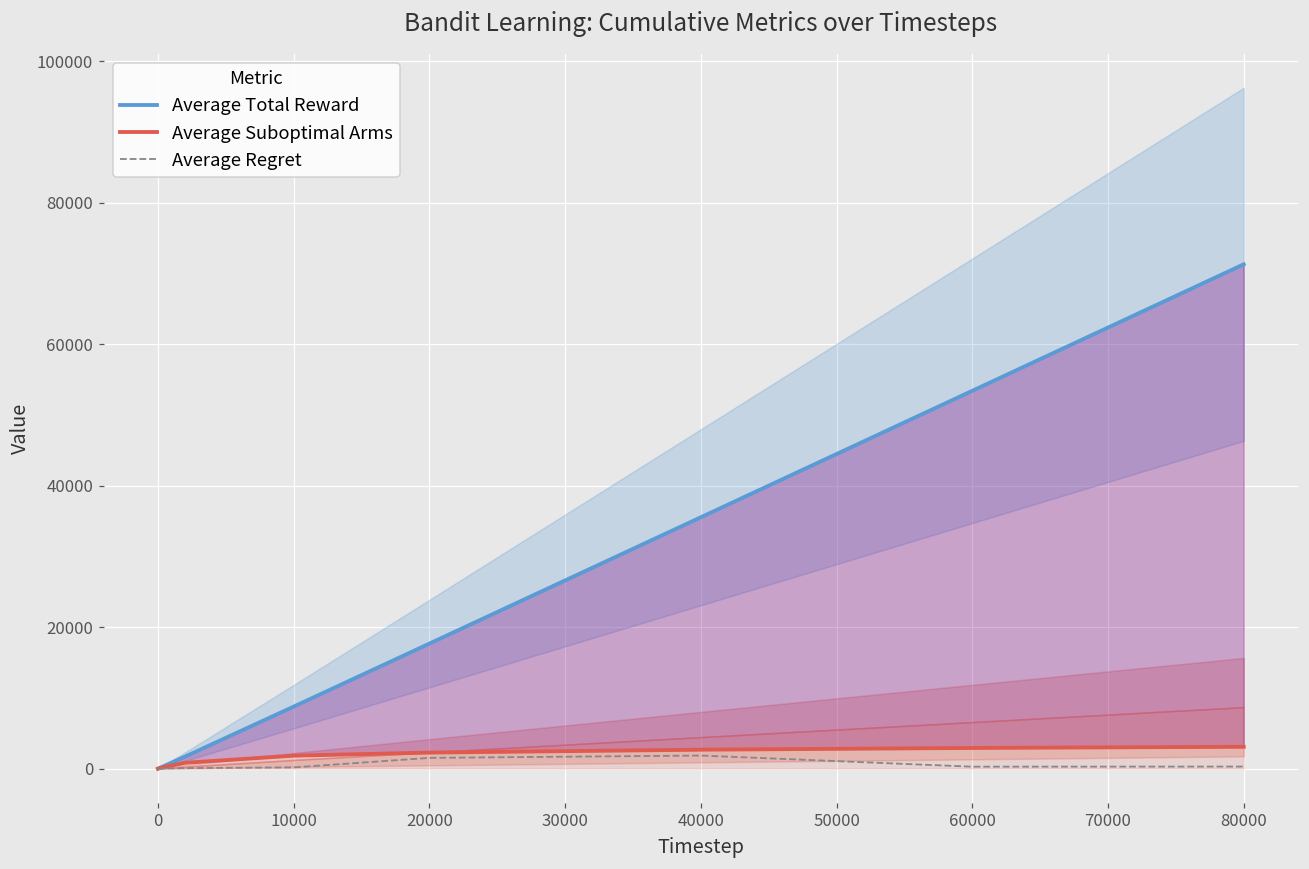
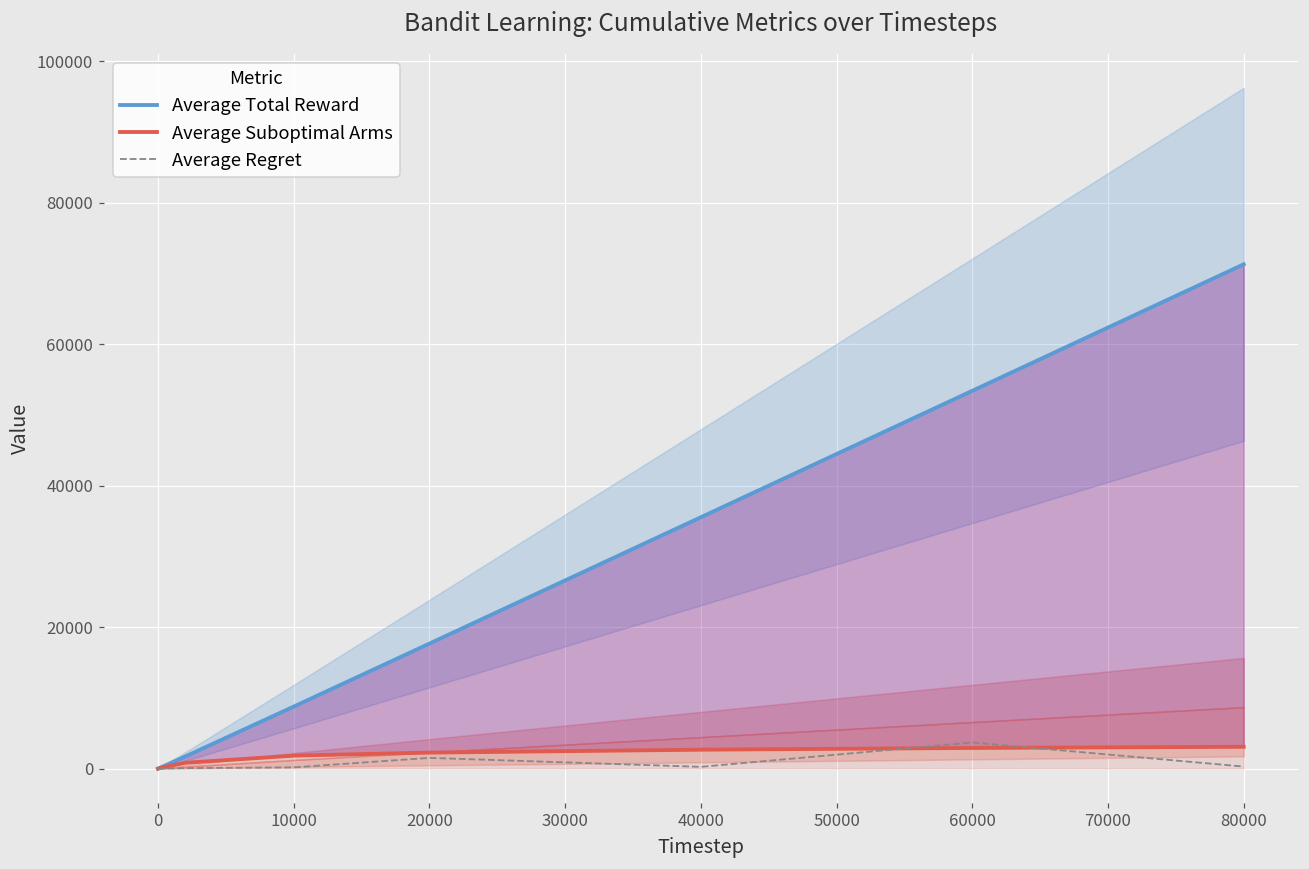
  {
    "Average Regret": {
      "10000": 0,
      "20000": 2000,
-     "40000": 2000,
-     "60000": 0,
+     "40000": 0,
+     "60000": 4000,
      "80000": 0
    }
  }
